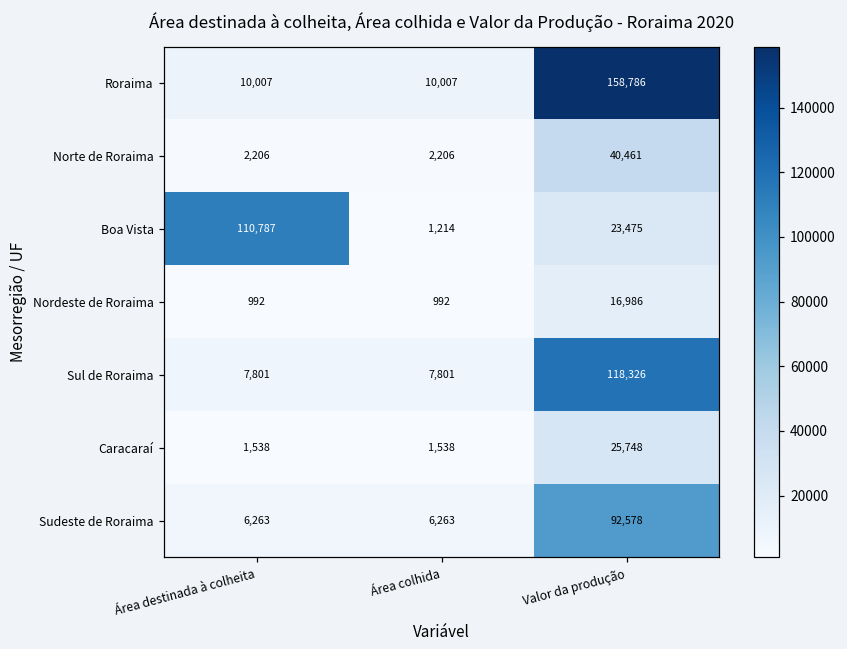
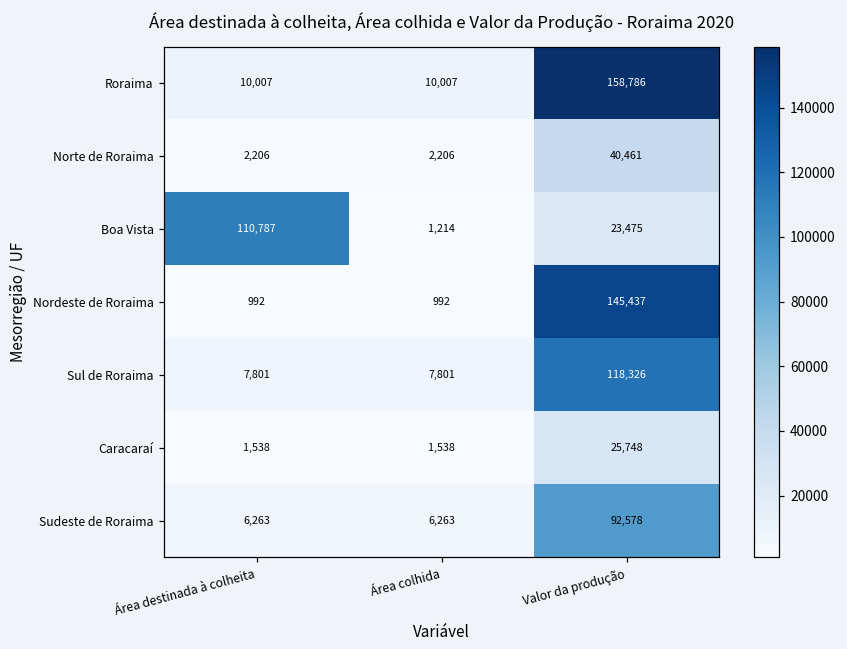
  {
    "Roraima": {
      "Área destinada à colheita": "10,007",
      "Área colhida": "10,007",
      "Valor da produção": "158,786"
    },
    "Norte de Roraima": {
      "Área destinada à colheita": "2,206",
      "Área colhida": "2,206",
      "Valor da produção": "40,461"
    },
    "Boa Vista": {
      "Área destinada à colheita": "110,787",
      "Área colhida": "1,214",
      "Valor da produção": "23,475"
    },
    "Nordeste de Roraima": {
      "Área destinada à colheita": "992",
      "Área colhida": "992",
-     "Valor da produção": "16,986"
+     "Valor da produção": "145,437"
    },
    "Sul de Roraima": {
      "Área destinada à colheita": "7,801",
      "Área colhida": "7,801",
      "Valor da produção": "118,326"
    },
    "Caracaraí": {
      "Área destinada à colheita": "1,538",
      "Área colhida": "1,538",
      "Valor da produção": "25,748"
    },
    "Sudeste de Roraima": {
      "Área destinada à colheita": "6,263",
      "Área colhida": "6,263",
      "Valor da produção": "92,578"
    }
  }
